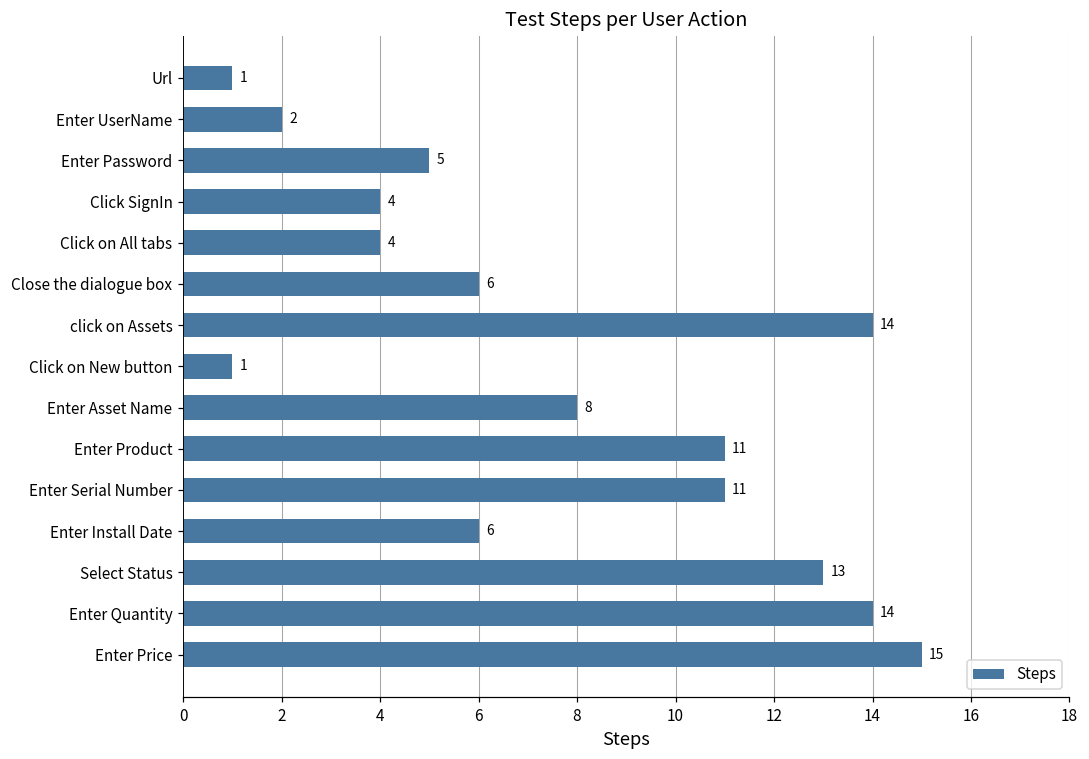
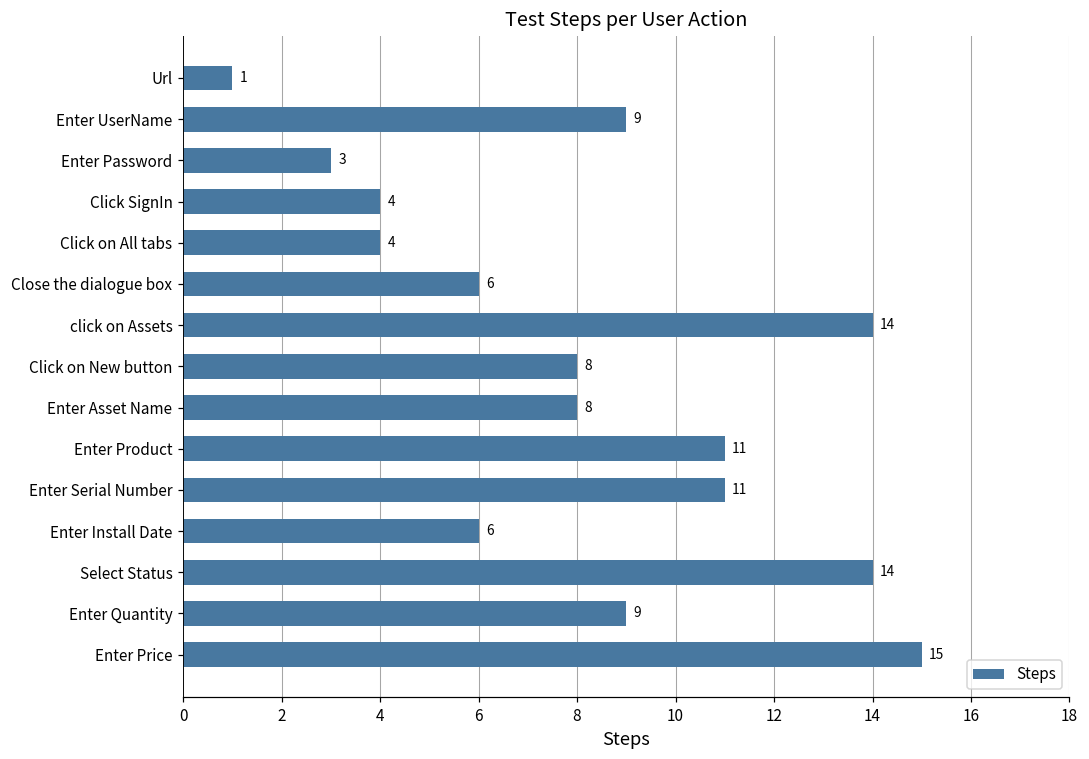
  {
    "Url": 1,
-   "Enter UserName": 2,
-   "Enter Password": 5,
+   "Enter UserName": 9,
+   "Enter Password": 3,
    "Click SignIn": 4,
    "Click on All tabs": 4,
    "Close the dialogue box": 6,
    "click on Assets": 14,
-   "Click on New button": 1,
+   "Click on New button": 8,
    "Enter Asset Name": 8,
    "Enter Product": 11,
    "Enter Serial Number": 11,
    "Enter Install Date": 6,
-   "Select Status": 13,
-   "Enter Quantity": 14,
+   "Select Status": 14,
+   "Enter Quantity": 9,
    "Enter Price": 15
  }
